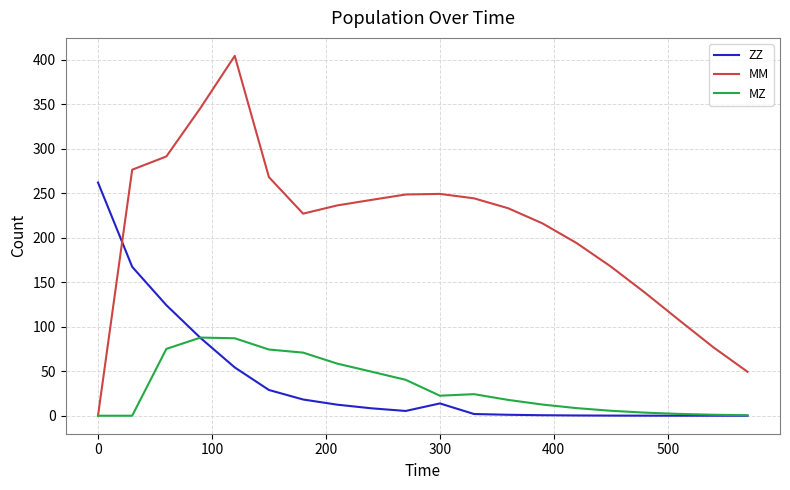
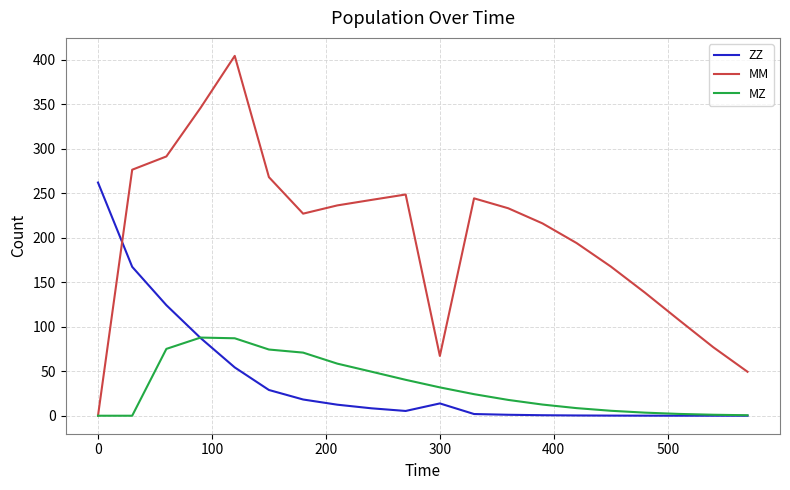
  {
    "ZZ": {
      "0": 260,
      "300": 10
    },
    "MM": {
-     "300": 250
+     "300": 70
    },
    "MZ": {
-     "300": 20
+     "300": 30
    }
  }
